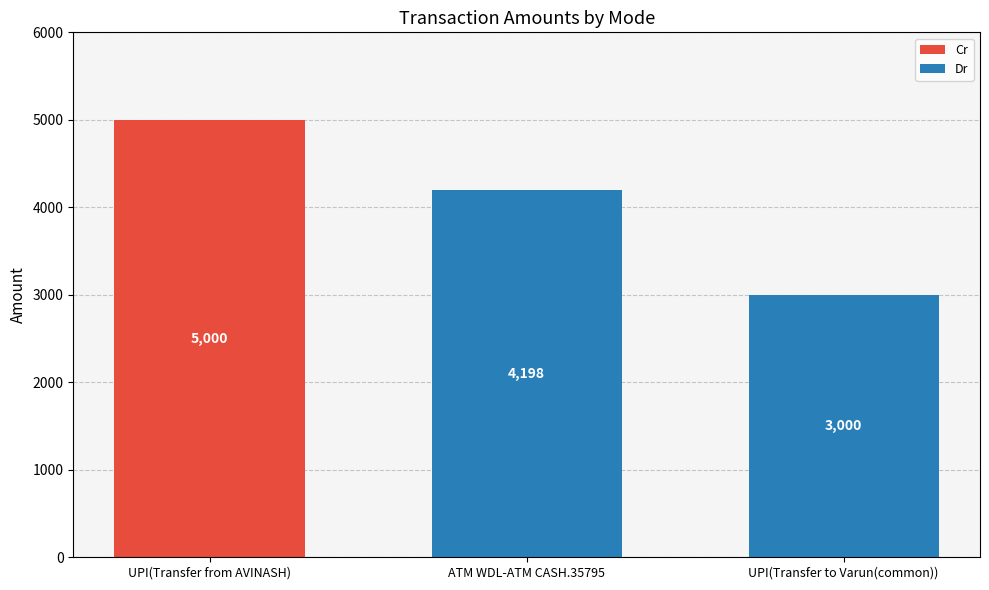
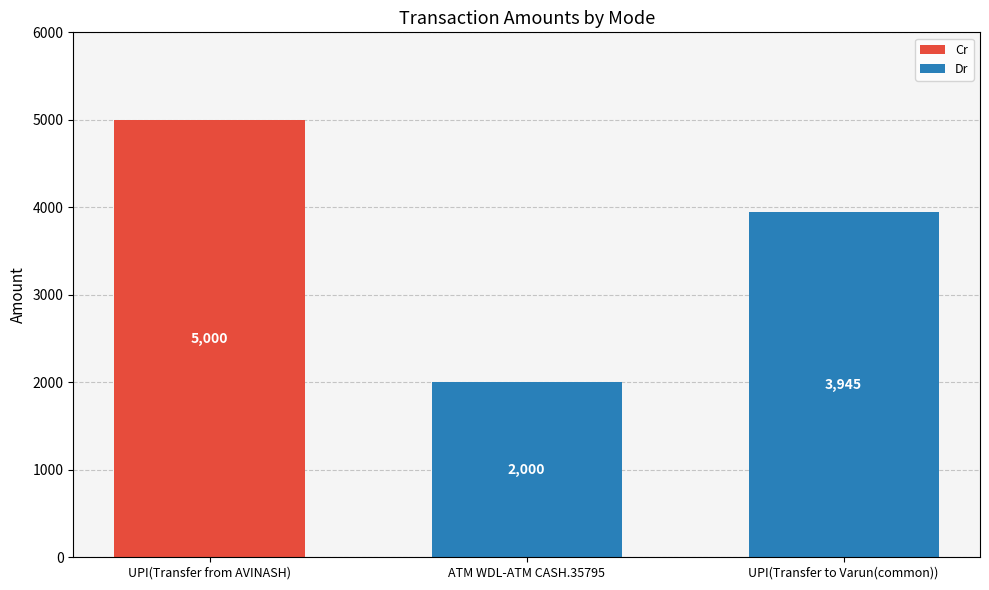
  {
    "Cr": {
      "UPI(Transfer from AVINASH)": "5,000"
    },
    "Dr": {
-     "ATM WDL-ATM CASH.35795": "4,198",
-     "UPI(Transfer to Varun(common))": "3,000"
+     "ATM WDL-ATM CASH.35795": "2,000",
+     "UPI(Transfer to Varun(common))": "3,945"
    }
  }
